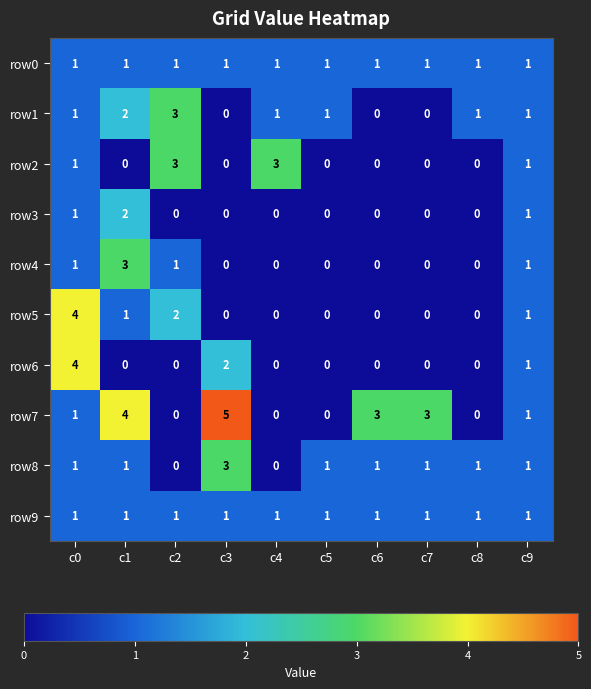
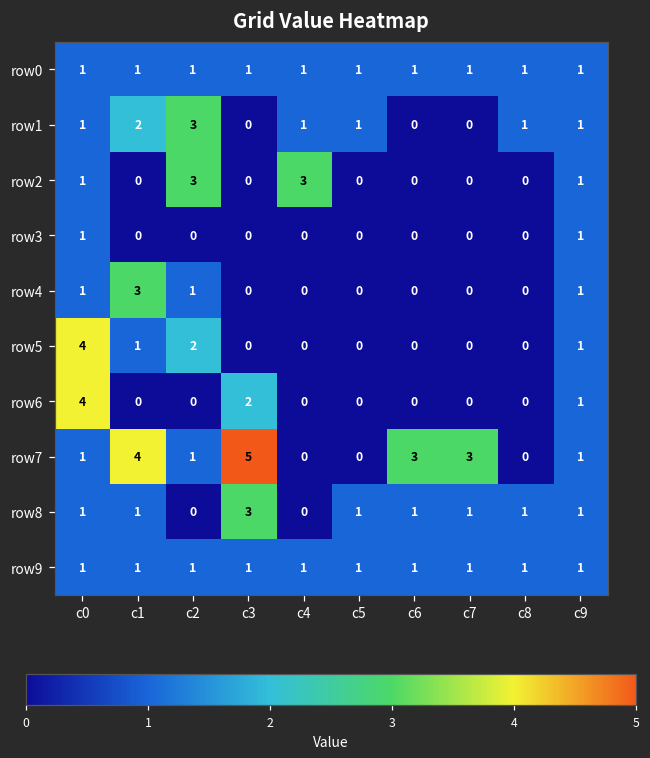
  {
    "row0": {
      "c0": 1,
      "c1": 1,
      "c2": 1,
      "c3": 1,
      "c4": 1,
      "c5": 1,
      "c6": 1,
      "c7": 1,
      "c8": 1,
      "c9": 1
    },
    "row1": {
      "c0": 1,
      "c1": 2,
      "c2": 3,
      "c3": 0,
      "c4": 1,
      "c5": 1,
      "c6": 0,
      "c7": 0,
      "c8": 1,
      "c9": 1
    },
    "row2": {
      "c0": 1,
      "c1": 0,
      "c2": 3,
      "c3": 0,
      "c4": 3,
      "c5": 0,
      "c6": 0,
      "c7": 0,
      "c8": 0,
      "c9": 1
    },
    "row3": {
      "c0": 1,
-     "c1": 2,
+     "c1": 0,
      "c2": 0,
      "c3": 0,
      "c4": 0,
      "c5": 0,
      "c6": 0,
      "c7": 0,
      "c8": 0,
      "c9": 1
    },
    "row4": {
      "c0": 1,
      "c1": 3,
      "c2": 1,
      "c3": 0,
      "c4": 0,
      "c5": 0,
      "c6": 0,
      "c7": 0,
      "c8": 0,
      "c9": 1
    },
    "row5": {
      "c0": 4,
      "c1": 1,
      "c2": 2,
      "c3": 0,
      "c4": 0,
      "c5": 0,
      "c6": 0,
      "c7": 0,
      "c8": 0,
      "c9": 1
    },
    "row6": {
      "c0": 4,
      "c1": 0,
      "c2": 0,
      "c3": 2,
      "c4": 0,
      "c5": 0,
      "c6": 0,
      "c7": 0,
      "c8": 0,
      "c9": 1
    },
    "row7": {
      "c0": 1,
      "c1": 4,
-     "c2": 0,
+     "c2": 1,
      "c3": 5,
      "c4": 0,
      "c5": 0,
      "c6": 3,
      "c7": 3,
      "c8": 0,
      "c9": 1
    },
    "row8": {
      "c0": 1,
      "c1": 1,
      "c2": 0,
      "c3": 3,
      "c4": 0,
      "c5": 1,
      "c6": 1,
      "c7": 1,
      "c8": 1,
      "c9": 1
    },
    "row9": {
      "c0": 1,
      "c1": 1,
      "c2": 1,
      "c3": 1,
      "c4": 1,
      "c5": 1,
      "c6": 1,
      "c7": 1,
      "c8": 1,
      "c9": 1
    }
  }
